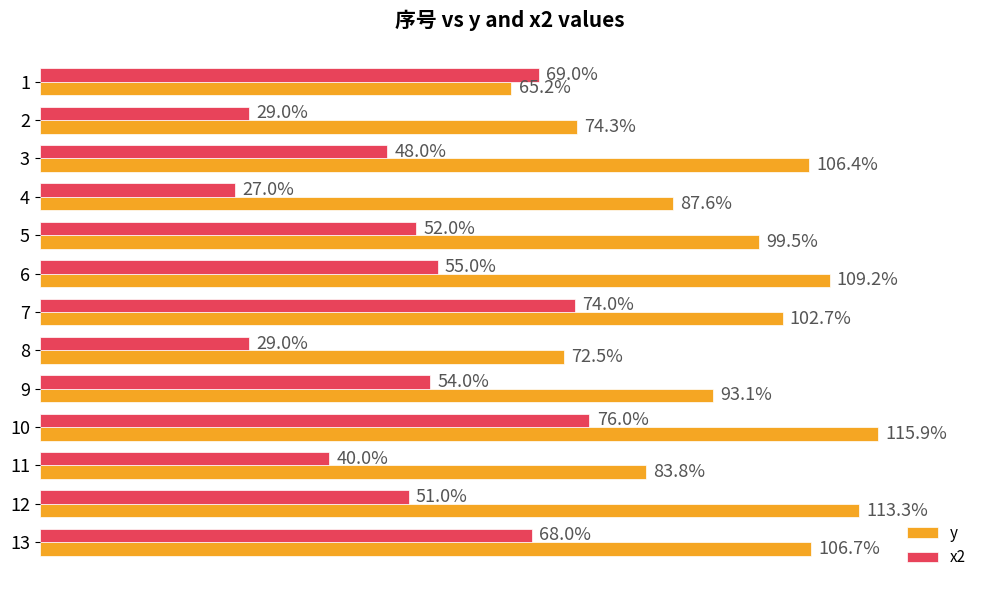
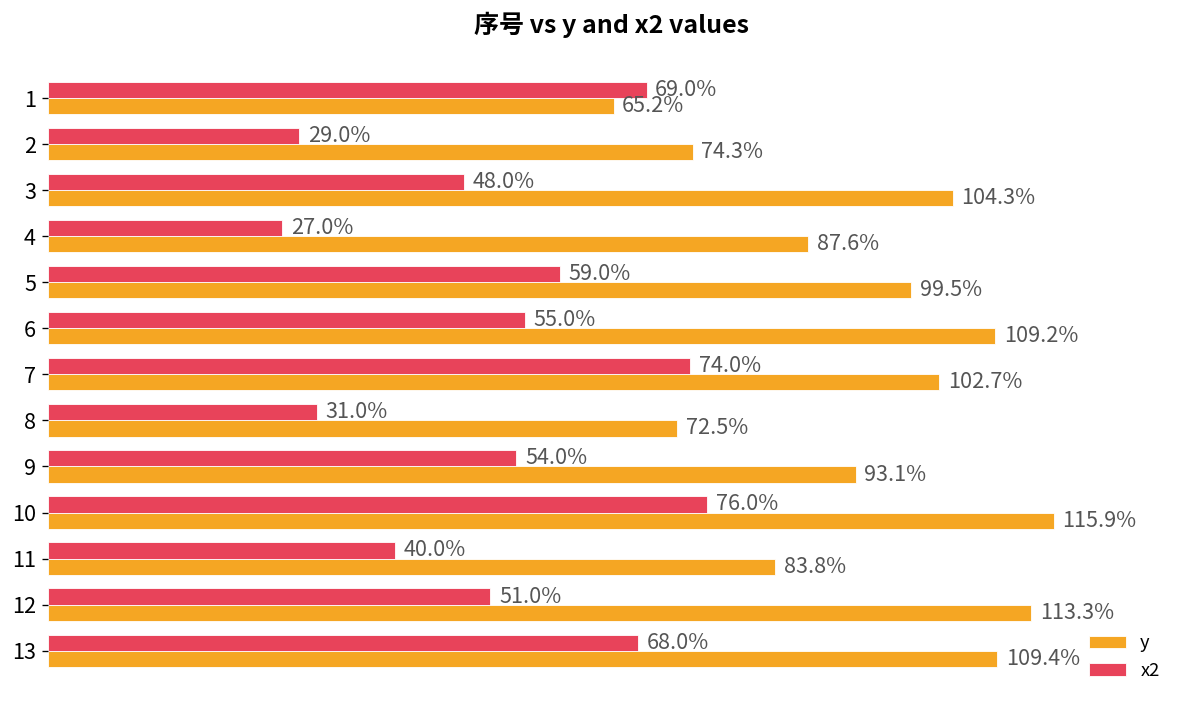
  {
    "y": {
      "1": "65.2%",
      "2": "74.3%",
-     "3": "106.4%",
+     "3": "104.3%",
      "4": "87.6%",
      "5": "99.5%",
      "6": "109.2%",
      "7": "102.7%",
      "8": "72.5%",
      "9": "93.1%",
      "10": "115.9%",
      "11": "83.8%",
      "12": "113.3%",
-     "13": "106.7%"
+     "13": "109.4%"
    },
    "x2": {
      "1": "69.0%",
      "2": "29.0%",
      "3": "48.0%",
      "4": "27.0%",
-     "5": "52.0%",
+     "5": "59.0%",
      "6": "55.0%",
      "7": "74.0%",
-     "8": "29.0%",
+     "8": "31.0%",
      "9": "54.0%",
      "10": "76.0%",
      "11": "40.0%",
      "12": "51.0%",
      "13": "68.0%"
    }
  }
